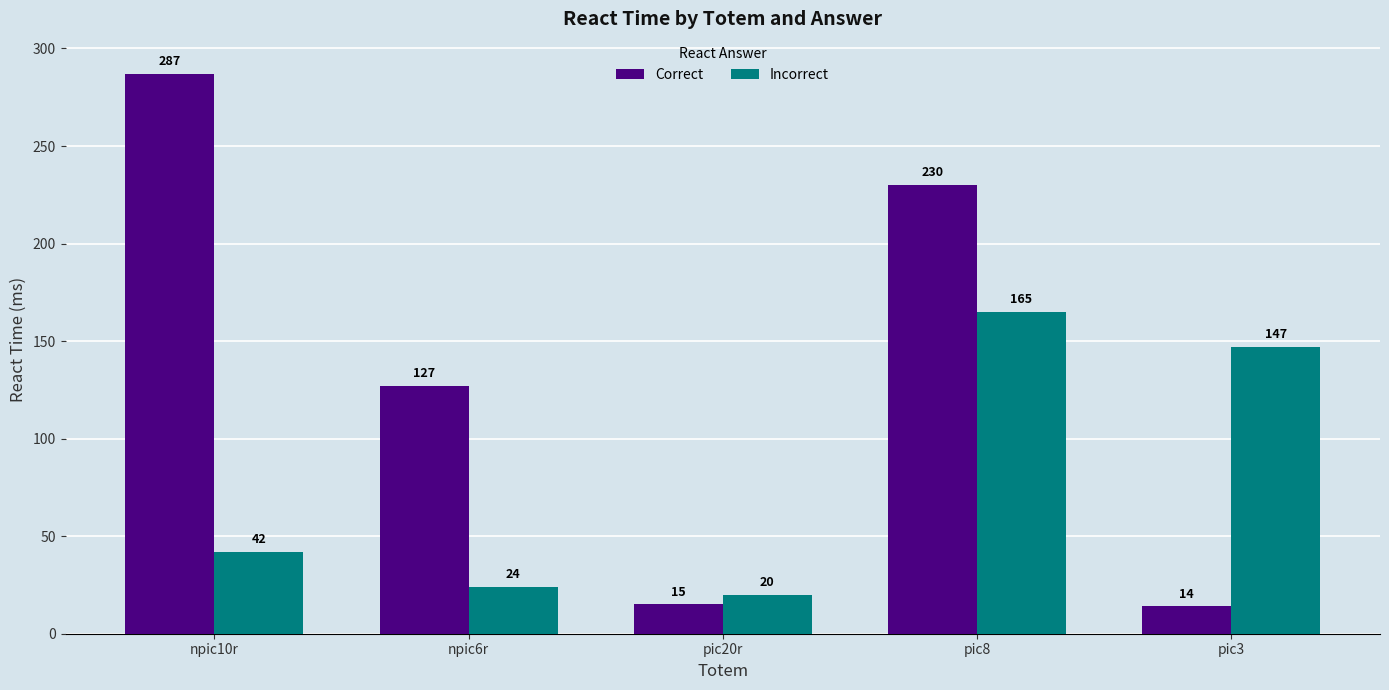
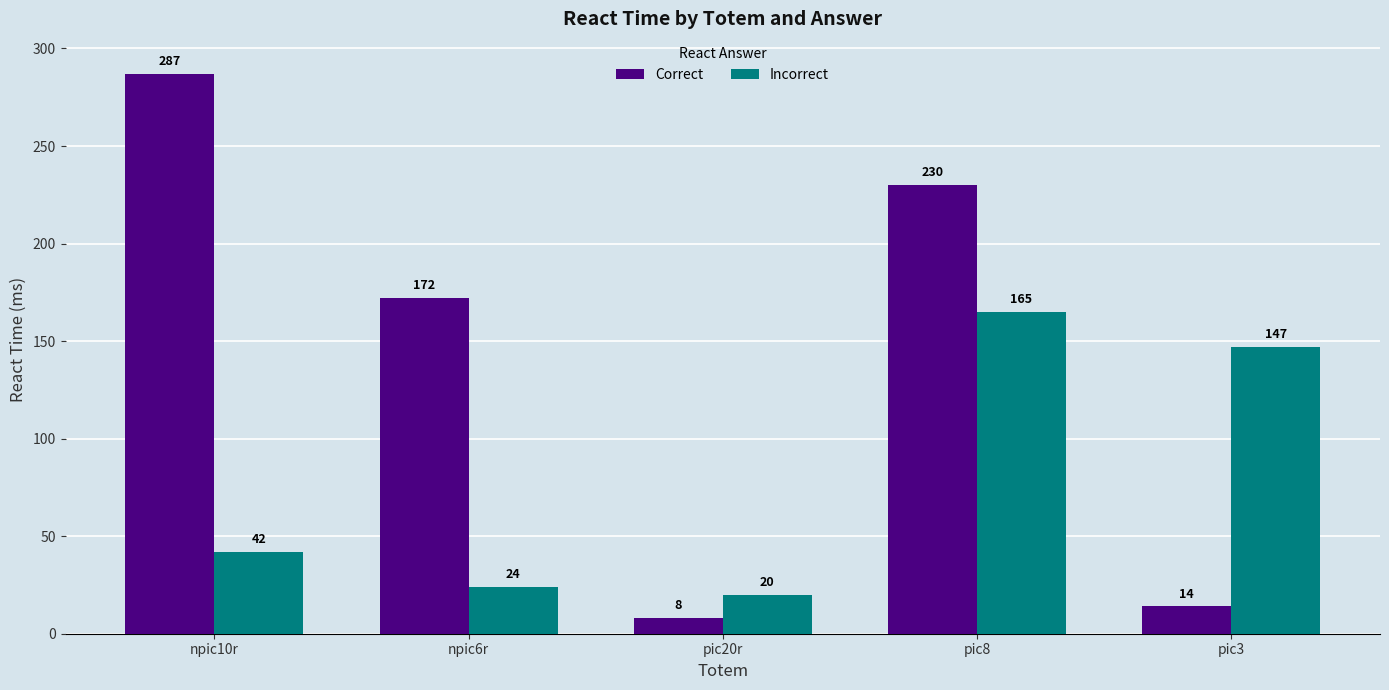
  {
    "Correct": {
      "npic10r": 287,
-     "npic6r": 127,
-     "pic20r": 15,
+     "npic6r": 172,
+     "pic20r": 8,
      "pic8": 230,
      "pic3": 14
    },
    "Incorrect": {
      "npic10r": 42,
      "npic6r": 24,
      "pic20r": 20,
      "pic8": 165,
      "pic3": 147
    }
  }
